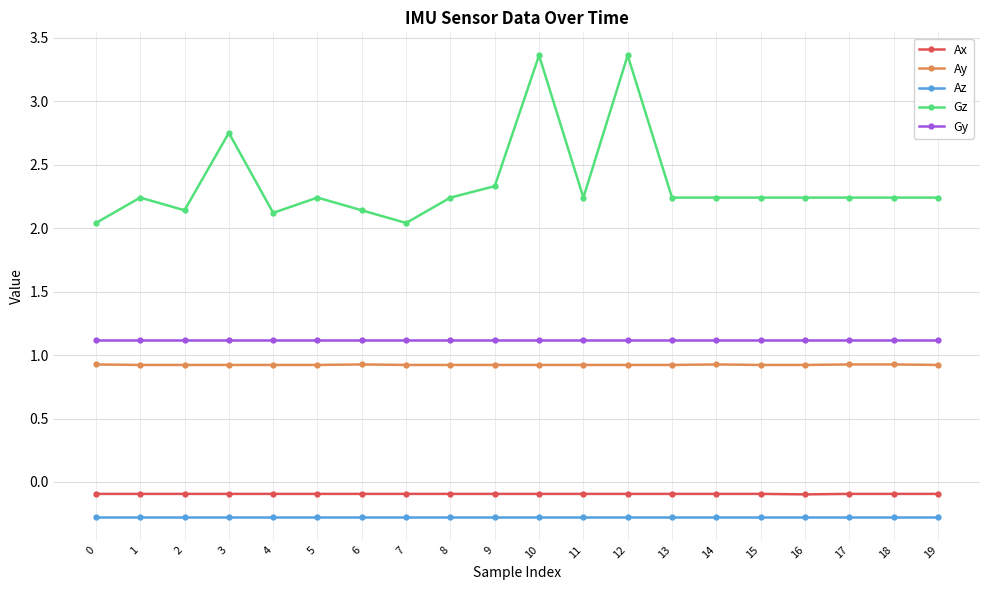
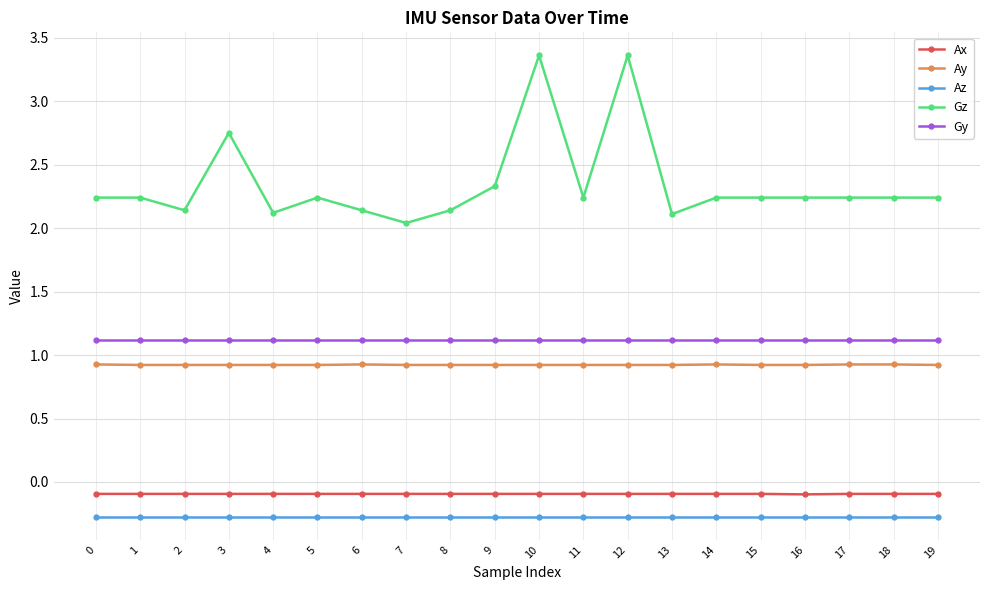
  {
    "Az": {
      "0": -0.27,
      "1": -0.27,
      "2": -0.27,
      "3": -0.27,
      "4": -0.27,
      "5": -0.27,
      "6": -0.27,
      "7": -0.27,
      "8": -0.27,
      "9": -0.27,
      "10": -0.27,
      "11": -0.27,
      "12": -0.27,
      "13": -0.27,
      "14": -0.27,
      "15": -0.27,
      "16": -0.27,
      "17": -0.27,
      "18": -0.27,
      "19": -0.27
    },
    "Gz": {
-     "0": 2.04,
+     "0": 2.24,
      "1": 2.24,
      "2": 2.14,
      "3": 2.75,
      "4": 2.12,
      "5": 2.24,
      "6": 2.14,
      "7": 2.04,
-     "8": 2.24,
+     "8": 2.14,
      "9": 2.33,
      "10": 3.36,
      "11": 2.24,
      "12": 3.36,
-     "13": 2.24,
+     "13": 2.11,
      "14": 2.24,
      "15": 2.24,
      "16": 2.24,
      "17": 2.24,
      "18": 2.24,
      "19": 2.24
    },
    "Gy": {
      "0": 1.12,
      "1": 1.12,
      "2": 1.12,
      "3": 1.12,
      "4": 1.12,
      "5": 1.12,
      "6": 1.12,
      "7": 1.12,
      "8": 1.12,
      "9": 1.12,
      "10": 1.12,
      "11": 1.12,
      "12": 1.12,
      "13": 1.12,
      "14": 1.12,
      "15": 1.12,
      "16": 1.12,
      "17": 1.12,
      "18": 1.12,
      "19": 1.12
    }
  }
